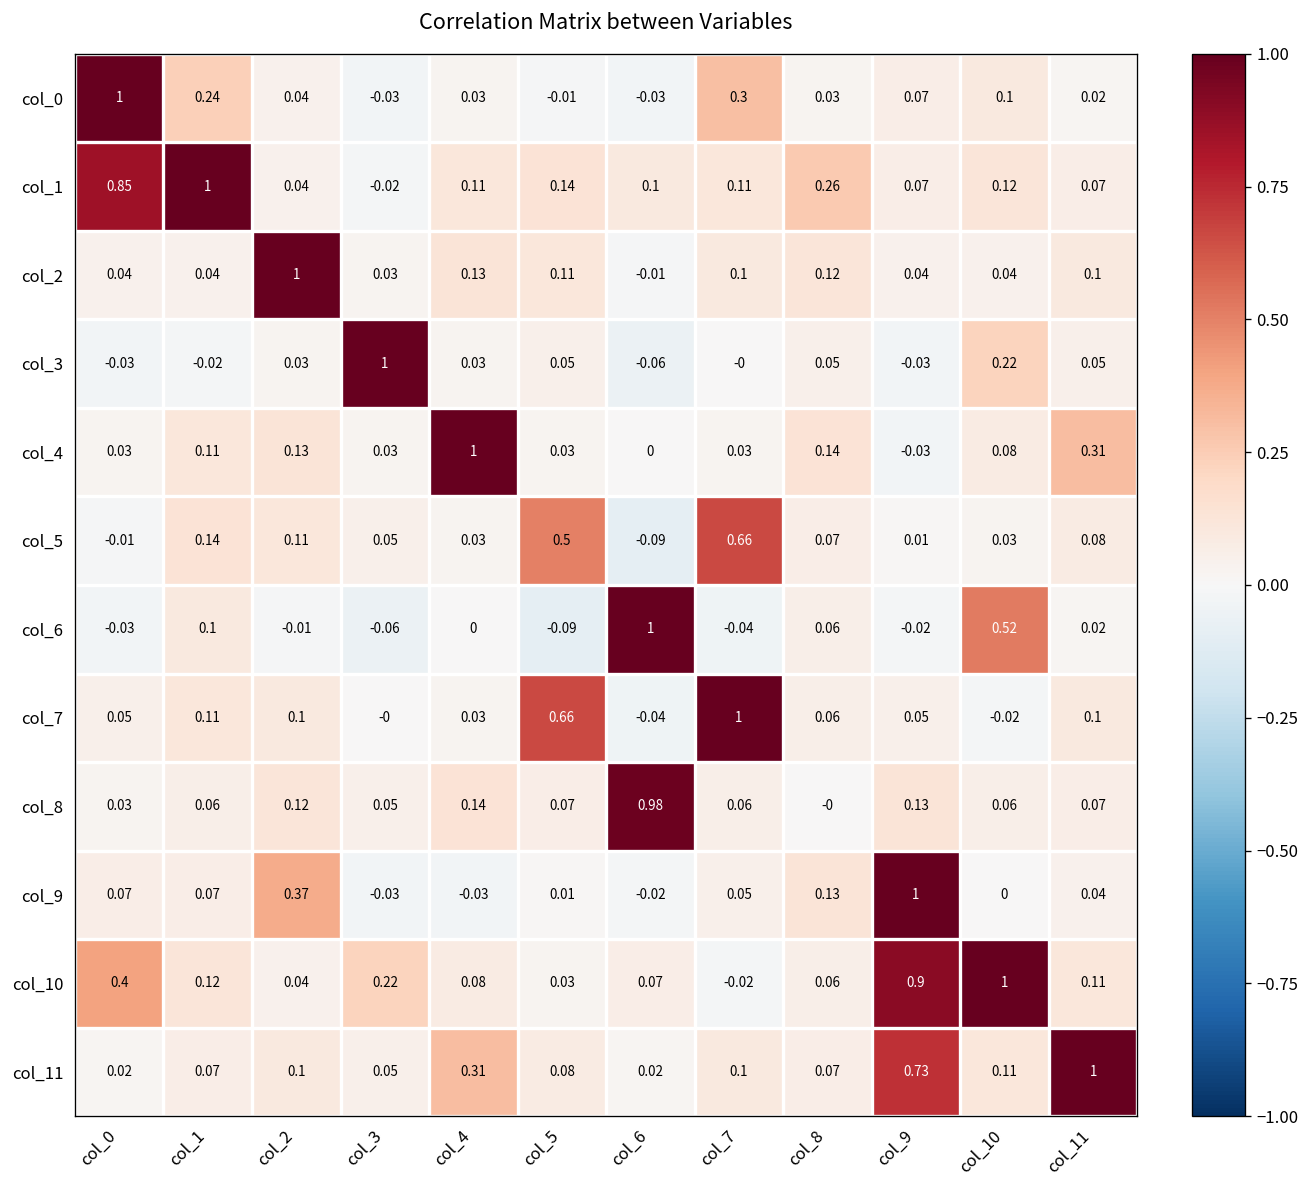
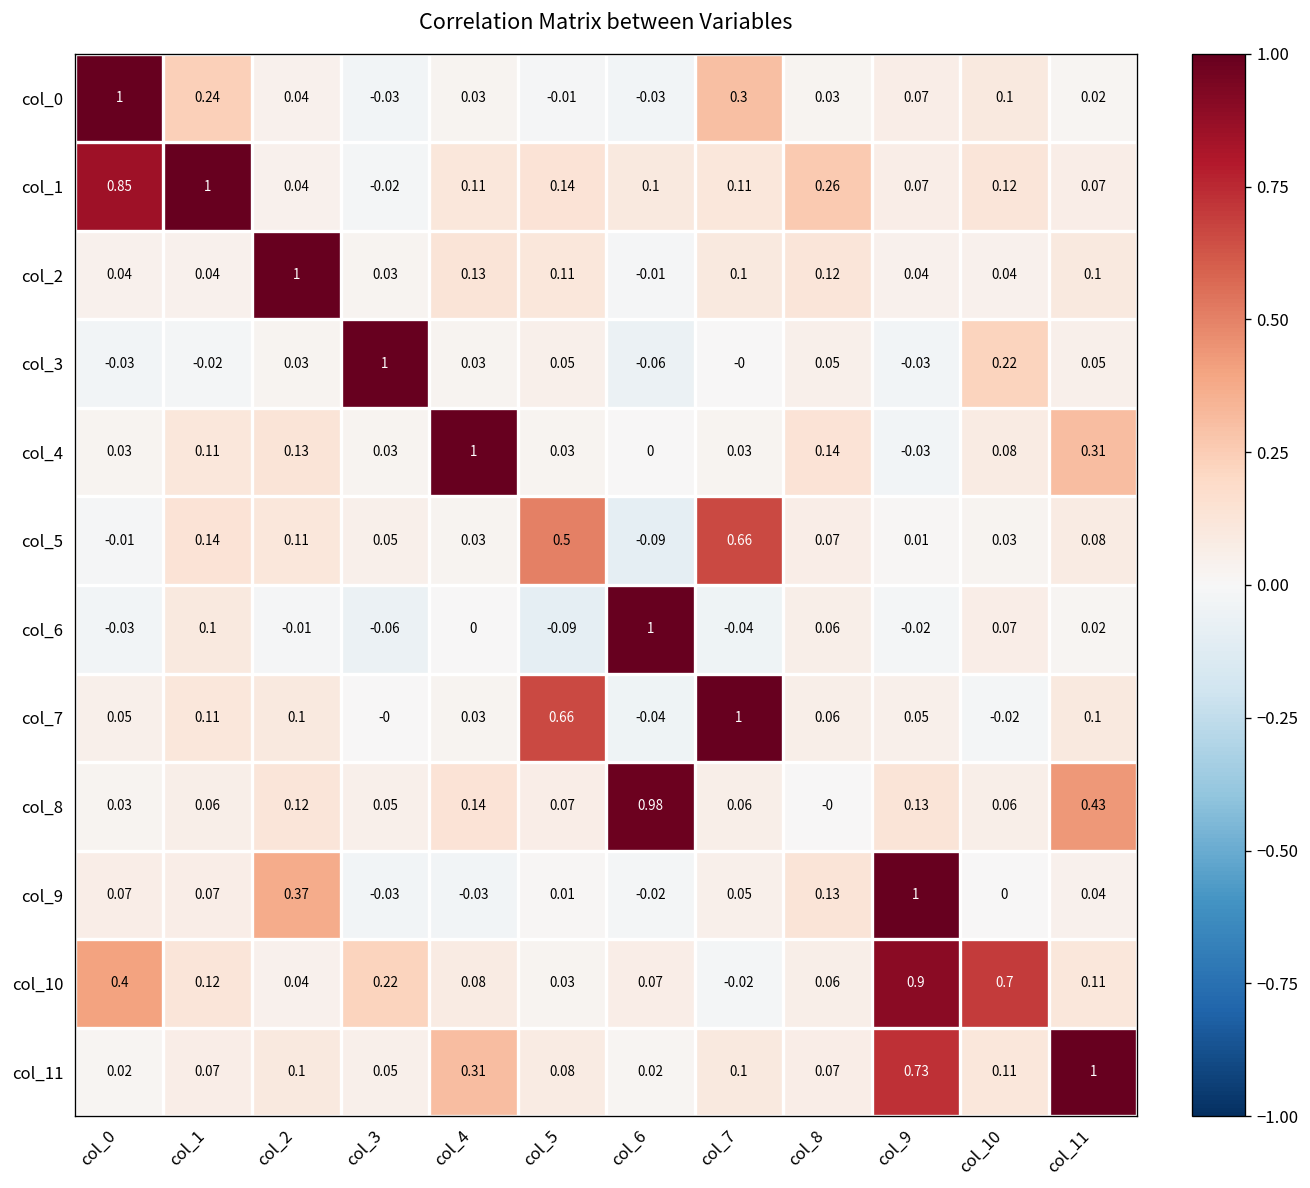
  {
    "col_0": {
      "col_0": 1,
      "col_1": 0.24,
      "col_2": 0.04,
      "col_3": -0.03,
      "col_4": 0.03,
      "col_5": -0.01,
      "col_6": -0.03,
      "col_7": 0.3,
      "col_8": 0.03,
      "col_9": 0.07,
      "col_10": 0.1,
      "col_11": 0.02
    },
    "col_1": {
      "col_0": 0.85,
      "col_1": 1,
      "col_2": 0.04,
      "col_3": -0.02,
      "col_4": 0.11,
      "col_5": 0.14,
      "col_6": 0.1,
      "col_7": 0.11,
      "col_8": 0.26,
      "col_9": 0.07,
      "col_10": 0.12,
      "col_11": 0.07
    },
    "col_2": {
      "col_0": 0.04,
      "col_1": 0.04,
      "col_2": 1,
      "col_3": 0.03,
      "col_4": 0.13,
      "col_5": 0.11,
      "col_6": -0.01,
      "col_7": 0.1,
      "col_8": 0.12,
      "col_9": 0.04,
      "col_10": 0.04,
      "col_11": 0.1
    },
    "col_3": {
      "col_0": -0.03,
      "col_1": -0.02,
      "col_2": 0.03,
      "col_3": 1,
      "col_4": 0.03,
      "col_5": 0.05,
      "col_6": -0.06,
      "col_7": -0,
      "col_8": 0.05,
      "col_9": -0.03,
      "col_10": 0.22,
      "col_11": 0.05
    },
    "col_4": {
      "col_0": 0.03,
      "col_1": 0.11,
      "col_2": 0.13,
      "col_3": 0.03,
      "col_4": 1,
      "col_5": 0.03,
      "col_6": 0,
      "col_7": 0.03,
      "col_8": 0.14,
      "col_9": -0.03,
      "col_10": 0.08,
      "col_11": 0.31
    },
    "col_5": {
      "col_0": -0.01,
      "col_1": 0.14,
      "col_2": 0.11,
      "col_3": 0.05,
      "col_4": 0.03,
      "col_5": 0.5,
      "col_6": -0.09,
      "col_7": 0.66,
      "col_8": 0.07,
      "col_9": 0.01,
      "col_10": 0.03,
      "col_11": 0.08
    },
    "col_6": {
      "col_0": -0.03,
      "col_1": 0.1,
      "col_2": -0.01,
      "col_3": -0.06,
      "col_4": 0,
      "col_5": -0.09,
      "col_6": 1,
      "col_7": -0.04,
      "col_8": 0.06,
      "col_9": -0.02,
-     "col_10": 0.52,
+     "col_10": 0.07,
      "col_11": 0.02
    },
    "col_7": {
      "col_0": 0.05,
      "col_1": 0.11,
      "col_2": 0.1,
      "col_3": -0,
      "col_4": 0.03,
      "col_5": 0.66,
      "col_6": -0.04,
      "col_7": 1,
      "col_8": 0.06,
      "col_9": 0.05,
      "col_10": -0.02,
      "col_11": 0.1
    },
    "col_8": {
      "col_0": 0.03,
      "col_1": 0.06,
      "col_2": 0.12,
      "col_3": 0.05,
      "col_4": 0.14,
      "col_5": 0.07,
      "col_6": 0.98,
      "col_7": 0.06,
      "col_8": -0,
      "col_9": 0.13,
      "col_10": 0.06,
-     "col_11": 0.07
+     "col_11": 0.43
    },
    "col_9": {
      "col_0": 0.07,
      "col_1": 0.07,
      "col_2": 0.37,
      "col_3": -0.03,
      "col_4": -0.03,
      "col_5": 0.01,
      "col_6": -0.02,
      "col_7": 0.05,
      "col_8": 0.13,
      "col_9": 1,
      "col_10": 0,
      "col_11": 0.04
    },
    "col_10": {
      "col_0": 0.4,
      "col_1": 0.12,
      "col_2": 0.04,
      "col_3": 0.22,
      "col_4": 0.08,
      "col_5": 0.03,
      "col_6": 0.07,
      "col_7": -0.02,
      "col_8": 0.06,
      "col_9": 0.9,
-     "col_10": 1,
+     "col_10": 0.7,
      "col_11": 0.11
    },
    "col_11": {
      "col_0": 0.02,
      "col_1": 0.07,
      "col_2": 0.1,
      "col_3": 0.05,
      "col_4": 0.31,
      "col_5": 0.08,
      "col_6": 0.02,
      "col_7": 0.1,
      "col_8": 0.07,
      "col_9": 0.73,
      "col_10": 0.11,
      "col_11": 1
    }
  }
